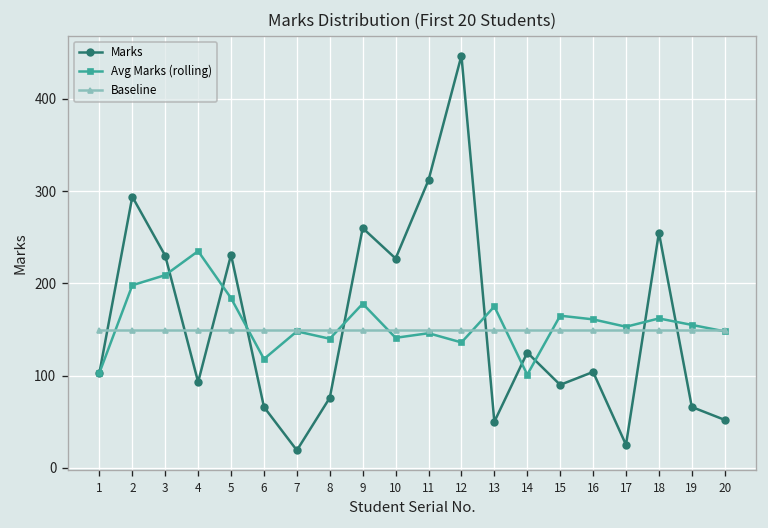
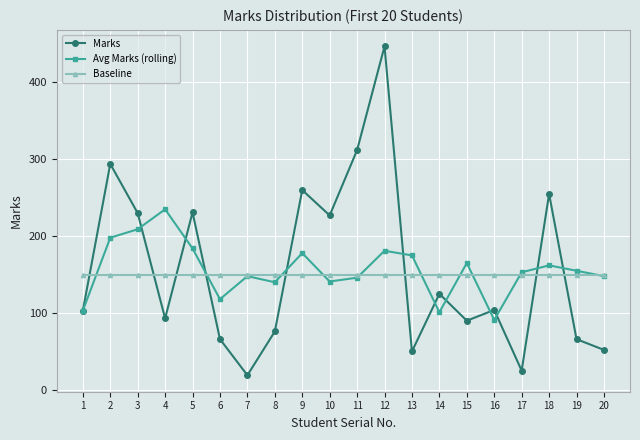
  {
    "Marks": {
      "2": 290,
      "3": 230,
      "4": 90,
      "5": 230,
      "6": 70,
      "7": 20,
      "8": 80,
      "9": 260,
      "10": 230,
      "11": 310,
      "12": 450,
      "13": 50,
      "14": 130,
      "15": 90,
      "16": 100,
      "17": 30,
      "18": 260,
      "19": 70,
      "20": 50
    },
    "Avg Marks (rolling)": {
      "2": 200,
      "3": 210,
      "4": 240,
      "5": 180,
      "6": 120,
      "8": 140,
      "9": 180,
      "10": 140,
      "11": 150,
-     "12": 140,
+     "12": 180,
      "13": 180,
      "14": 100,
      "15": 170,
-     "16": 160,
+     "16": 90,
      "18": 160,
      "19": 160
    },
    "Baseline": {
      "1": 150,
      "2": 150,
      "3": 150,
      "4": 150,
      "5": 150,
      "6": 150,
      "8": 150,
      "9": 150,
      "10": 150,
      "11": 150,
      "12": 150,
      "13": 150,
      "14": 150,
      "15": 150,
      "16": 150,
      "18": 150,
      "19": 150
    }
  }
